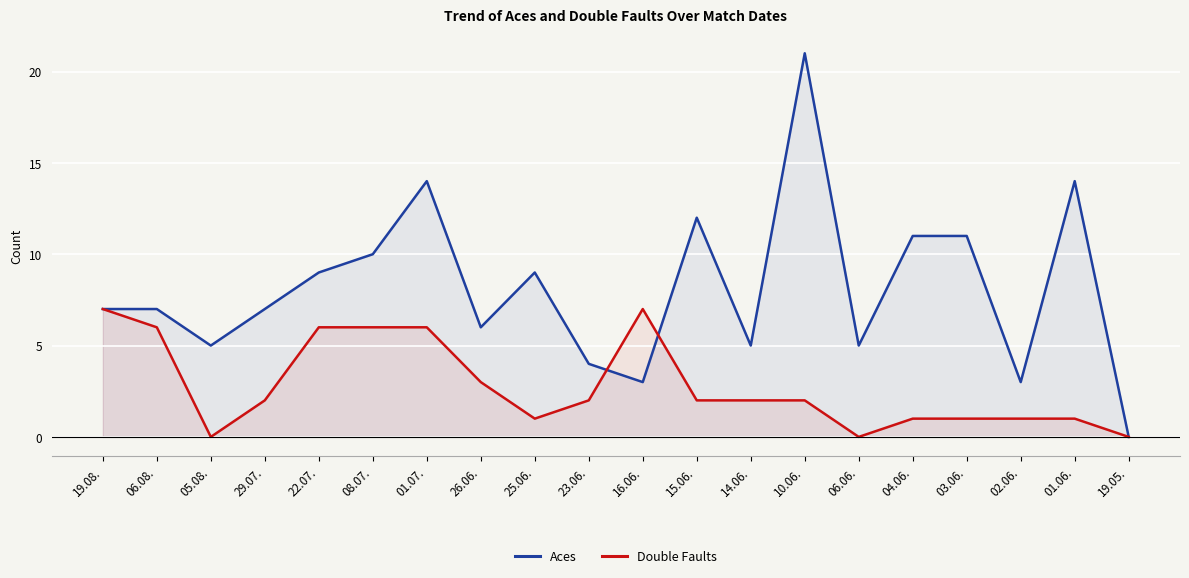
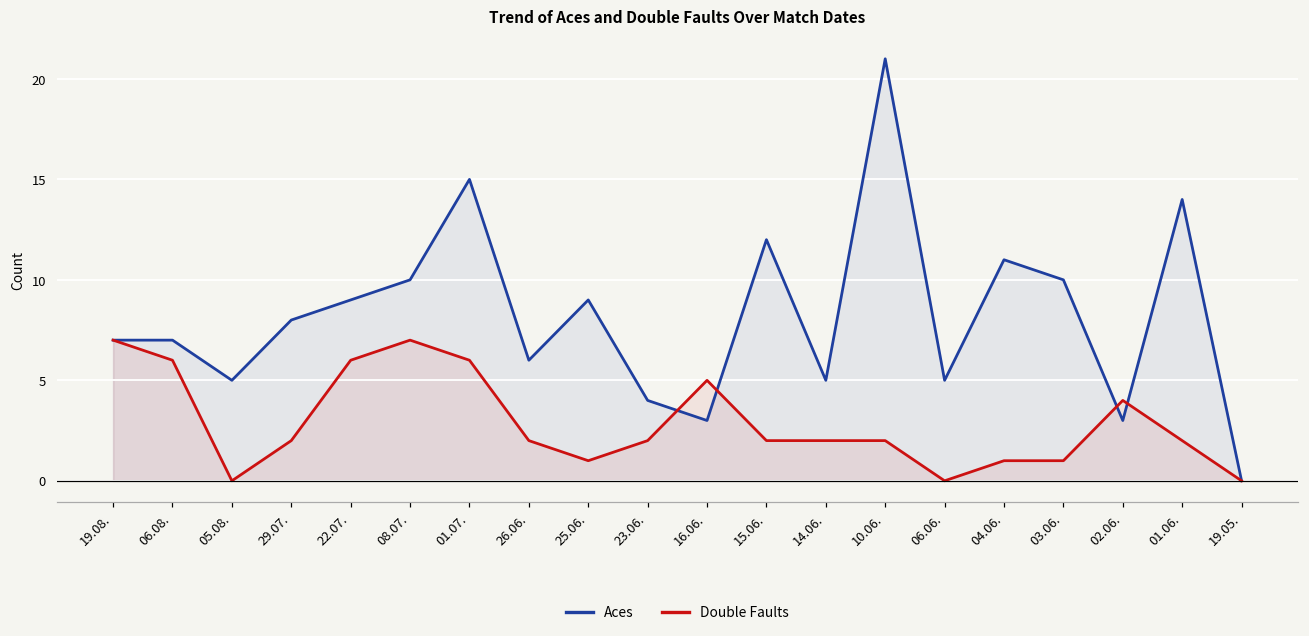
  {
    "Aces": {
      "06.08.": 7,
      "05.08.": 5,
-     "29.07.": 7,
+     "29.07.": 8,
      "22.07.": 9,
      "08.07.": 10,
-     "01.07.": 14,
+     "01.07.": 15,
      "26.06.": 6,
      "25.06.": 9,
      "23.06.": 4,
      "16.06.": 3,
      "15.06.": 12,
      "14.06.": 5,
      "10.06.": 21,
      "06.06.": 5,
      "04.06.": 11,
-     "03.06.": 11,
+     "03.06.": 10,
      "02.06.": 3,
      "01.06.": 14
    },
    "Double Faults": {
      "06.08.": 6,
      "05.08.": 0,
      "29.07.": 2,
      "22.07.": 6,
-     "08.07.": 6,
+     "08.07.": 7,
      "01.07.": 6,
-     "26.06.": 3,
+     "26.06.": 2,
      "25.06.": 1,
      "23.06.": 2,
-     "16.06.": 7,
+     "16.06.": 5,
      "15.06.": 2,
      "14.06.": 2,
      "10.06.": 2,
      "06.06.": 0,
      "04.06.": 1,
      "03.06.": 1,
-     "02.06.": 1,
-     "01.06.": 1
+     "02.06.": 4,
+     "01.06.": 2
    }
  }
